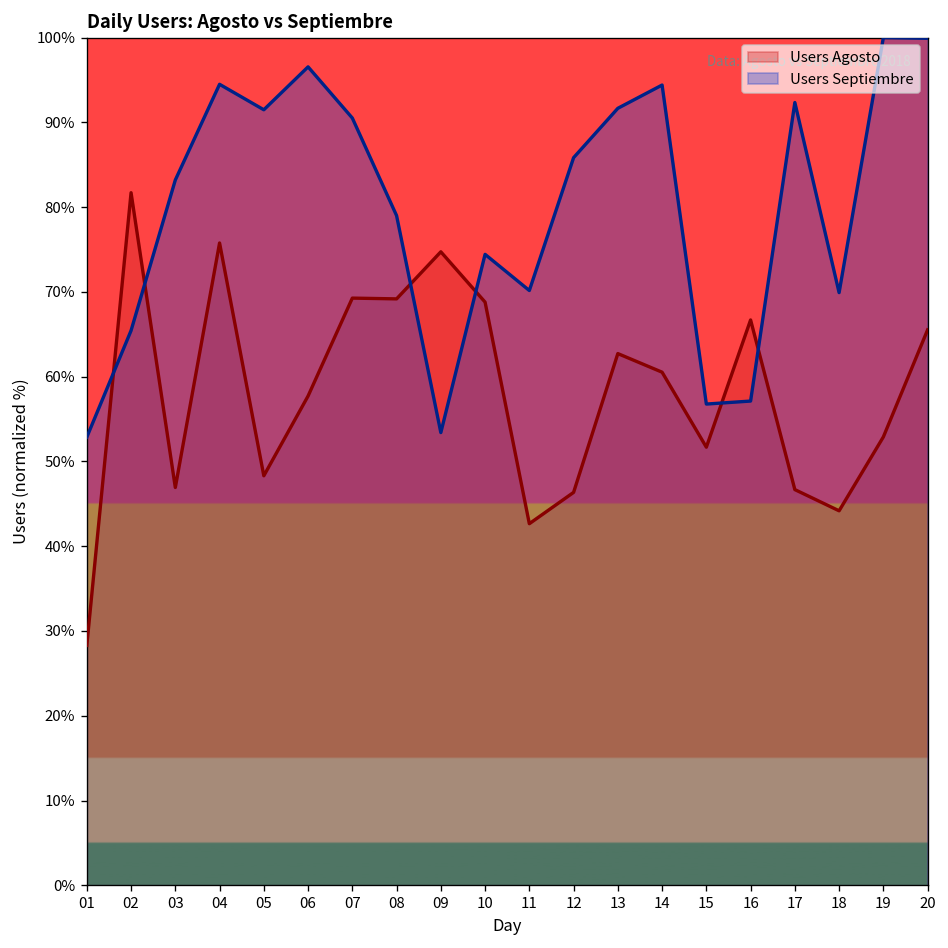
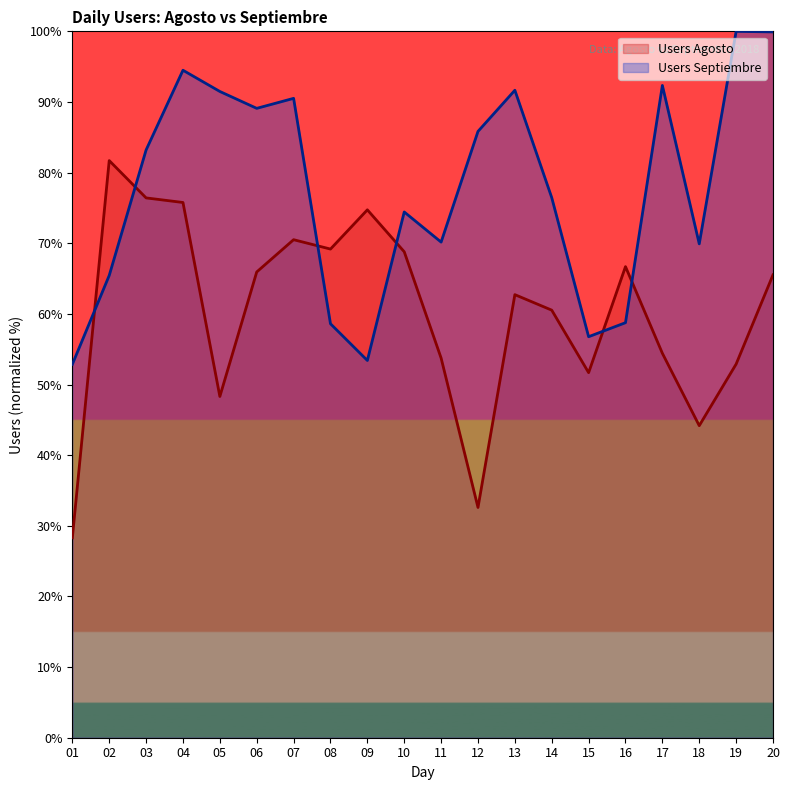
  {
    "Users Agosto": {
      "01": "28%",
      "02": "82%",
-     "03": "47%",
+     "03": "76%",
      "04": "76%",
      "05": "48%",
-     "06": "58%",
-     "07": "69%",
+     "06": "66%",
+     "07": "71%",
      "08": "69%",
      "09": "75%",
      "10": "69%",
-     "11": "43%",
-     "12": "46%",
+     "11": "54%",
+     "12": "33%",
      "13": "63%",
      "14": "61%",
      "15": "52%",
      "16": "67%",
-     "17": "47%",
+     "17": "54%",
      "18": "44%",
      "19": "53%",
      "20": "66%"
    },
    "Users Septiembre": {
      "01": "53%",
      "02": "65%",
      "03": "83%",
      "04": "94%",
      "05": "91%",
-     "06": "97%",
+     "06": "89%",
      "07": "91%",
-     "08": "79%",
+     "08": "59%",
      "09": "53%",
      "10": "74%",
      "11": "70%",
      "12": "86%",
      "13": "92%",
-     "14": "94%",
+     "14": "76%",
      "15": "57%",
-     "16": "57%",
+     "16": "59%",
      "17": "92%",
      "18": "70%",
      "20": "100%"
    }
  }
